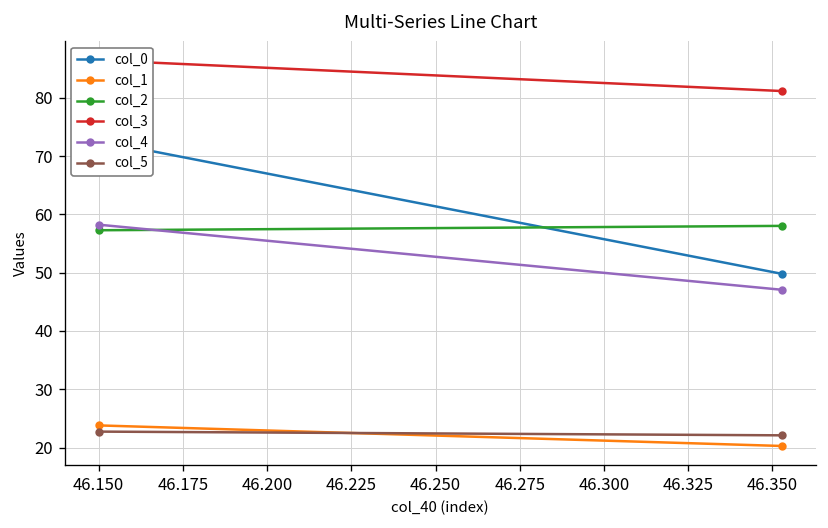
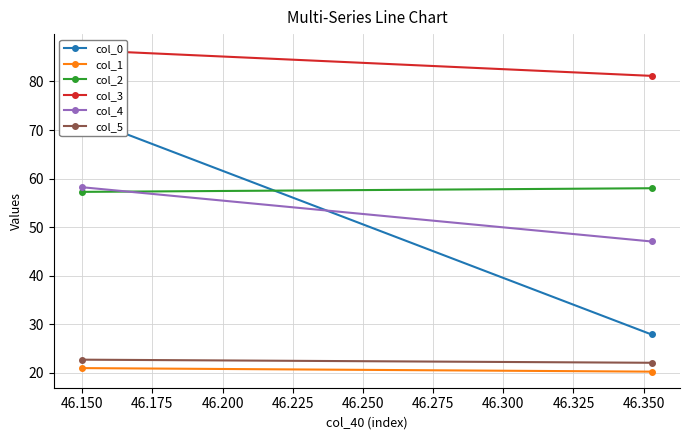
  {
    "col_0": {
-     "46.350": 50
+     "46.350": 28
    },
    "col_1": {
-     "46.150": 24,
+     "46.150": 21,
      "46.350": 20
    },
    "col_2": {
      "46.150": 57,
      "46.350": 58
    },
    "col_3": {
      "46.350": 81
    },
    "col_4": {
      "46.150": 58,
      "46.350": 47
    },
    "col_5": {
      "46.150": 23,
      "46.350": 22
    }
  }
